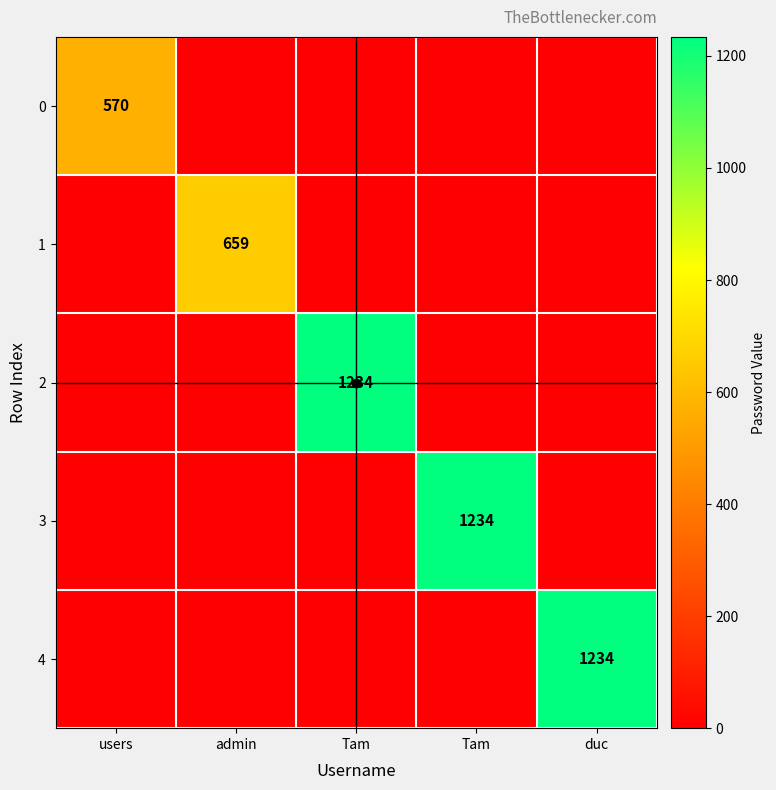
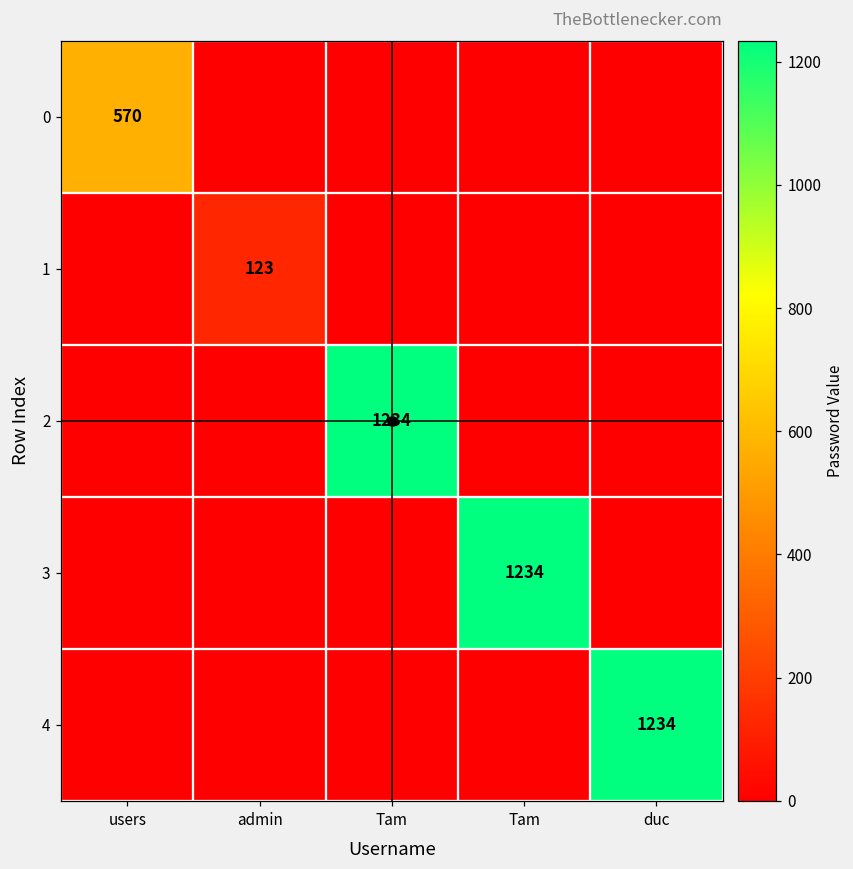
  {
    "0": {
      "users": 570
    },
    "1": {
-     "admin": 659
+     "admin": 123
    },
    "4": {
      "duc": 1234
    }
  }
